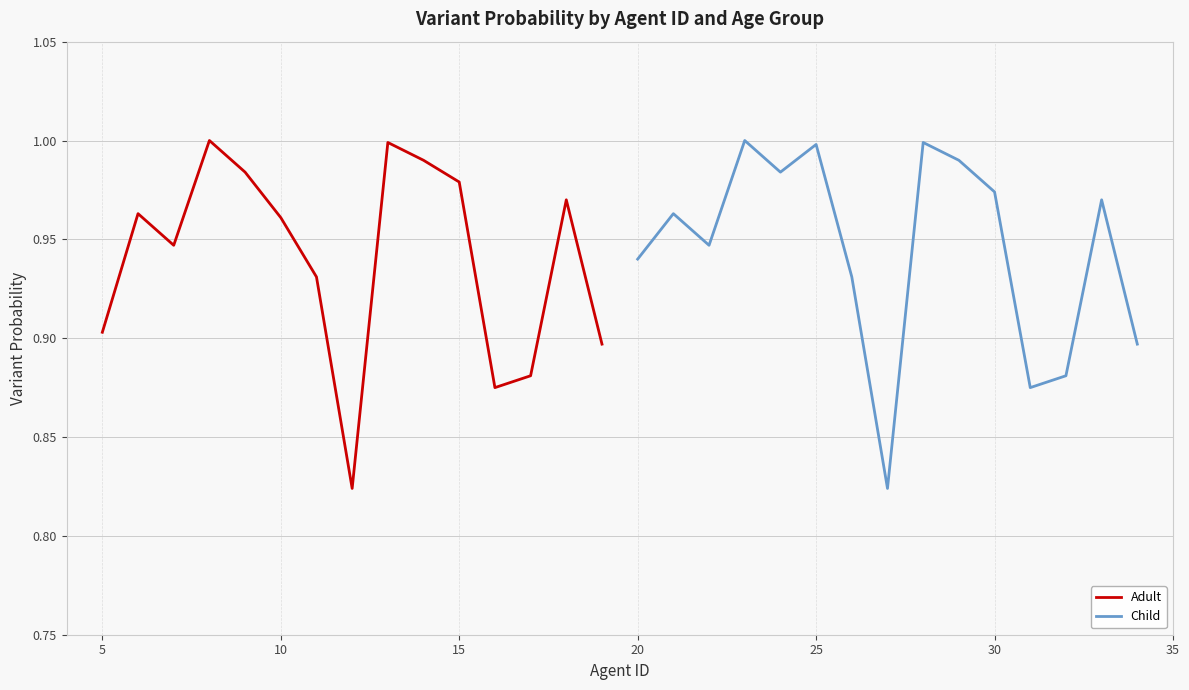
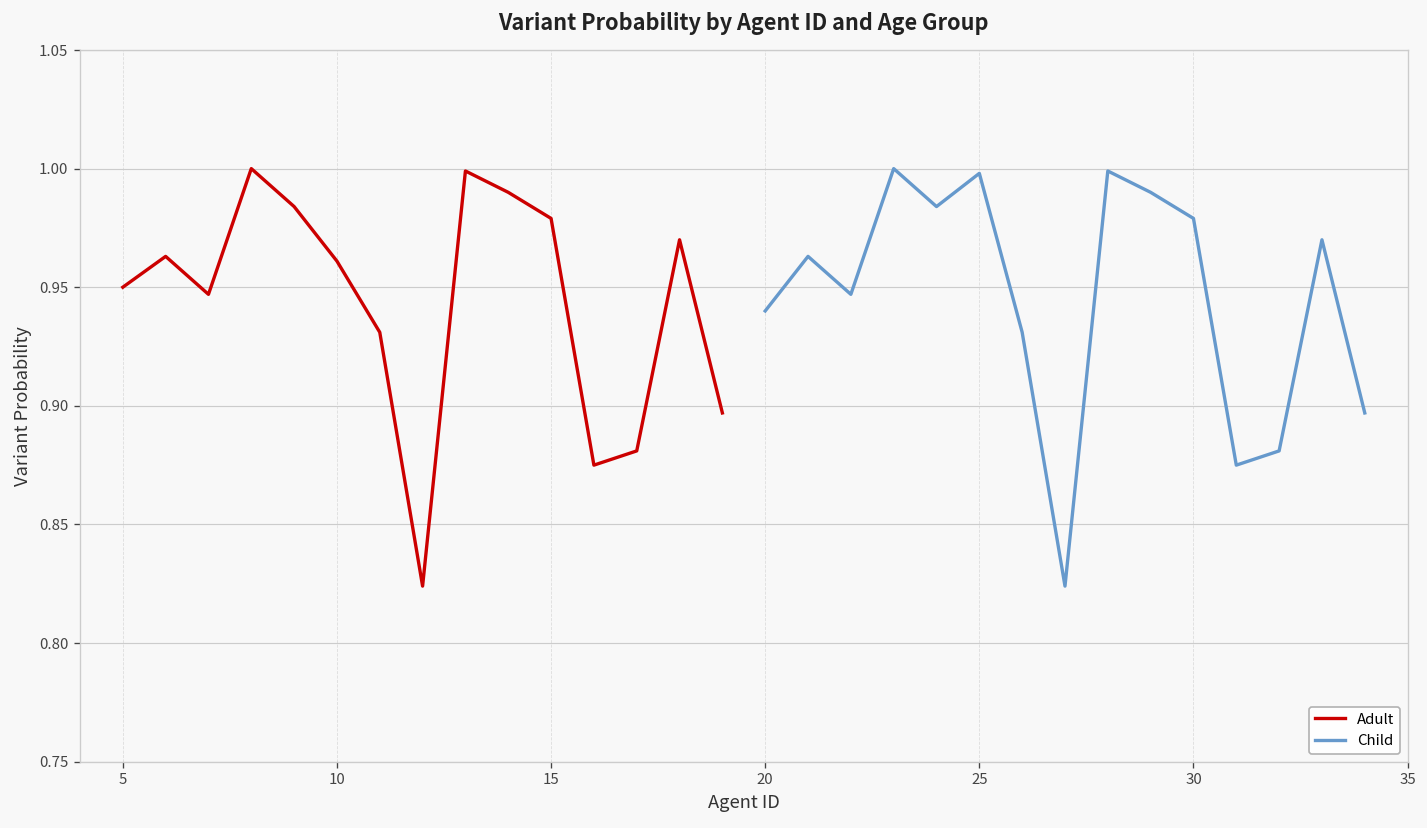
  {
    "Adult": {
-     "5": 0.903,
+     "5": 0.950,
      "10": 0.961,
      "15": 0.979
    },
    "Child": {
      "20": 0.940,
      "25": 0.998,
-     "30": 0.974
+     "30": 0.979
    }
  }
